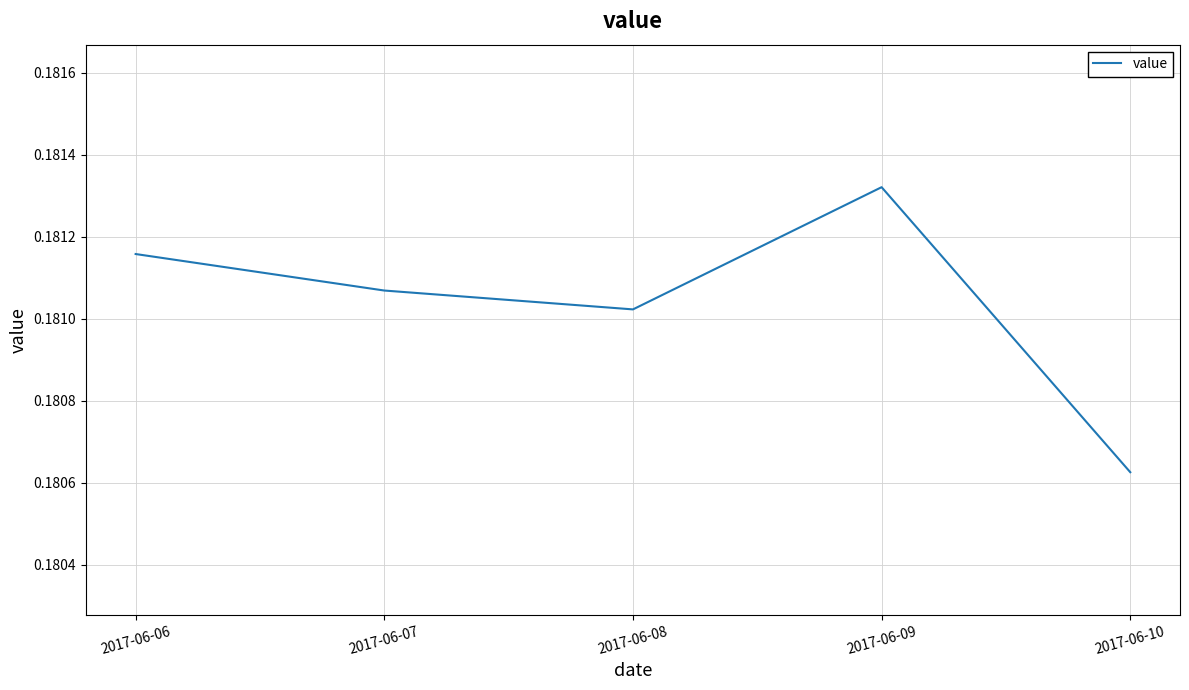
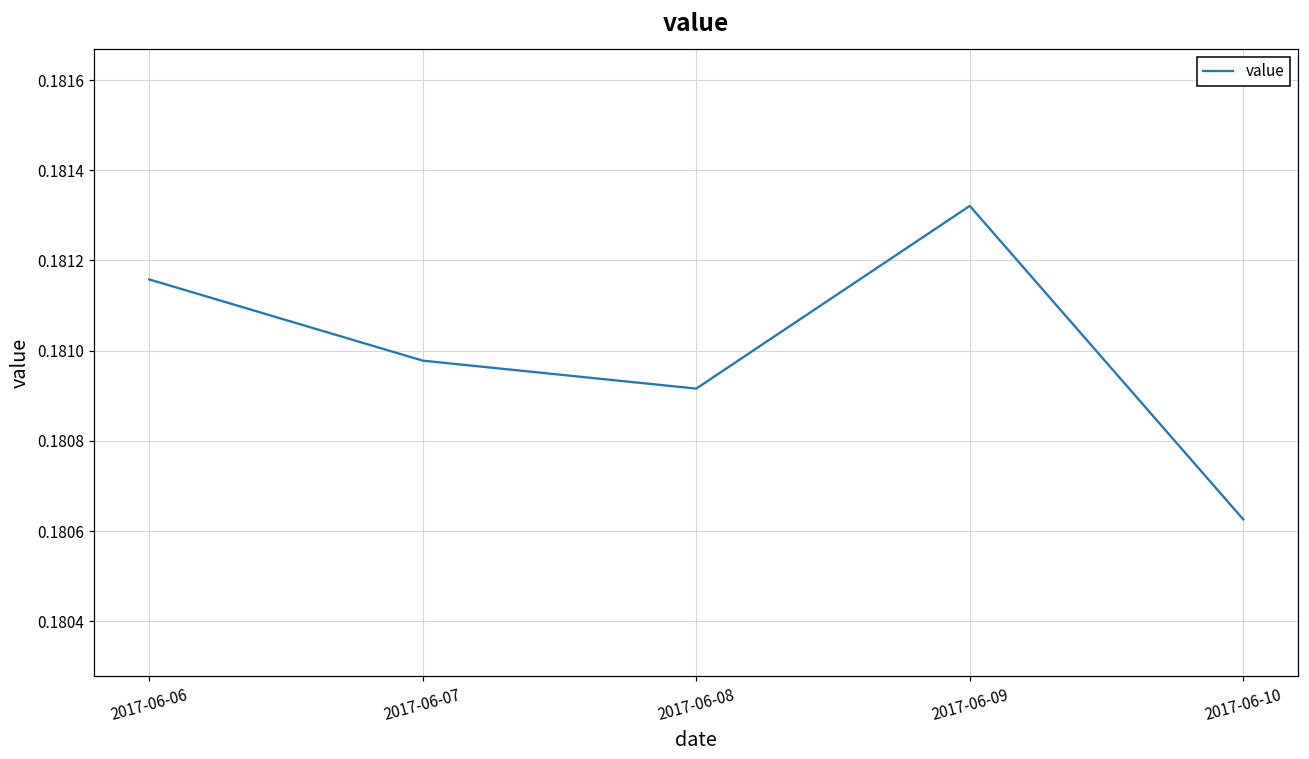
  {
    "2017-06-06": 0.18116,
-   "2017-06-07": 0.18107,
-   "2017-06-08": 0.18102,
+   "2017-06-07": 0.18098,
+   "2017-06-08": 0.18092,
    "2017-06-09": 0.18132,
    "2017-06-10": 0.18063
  }
